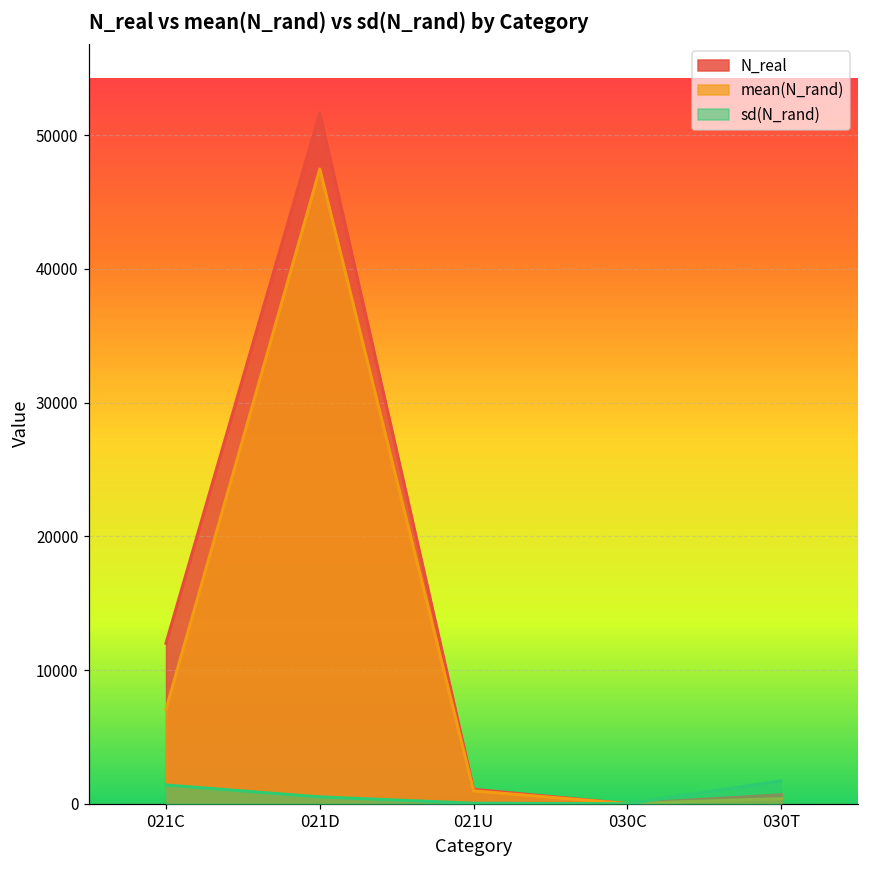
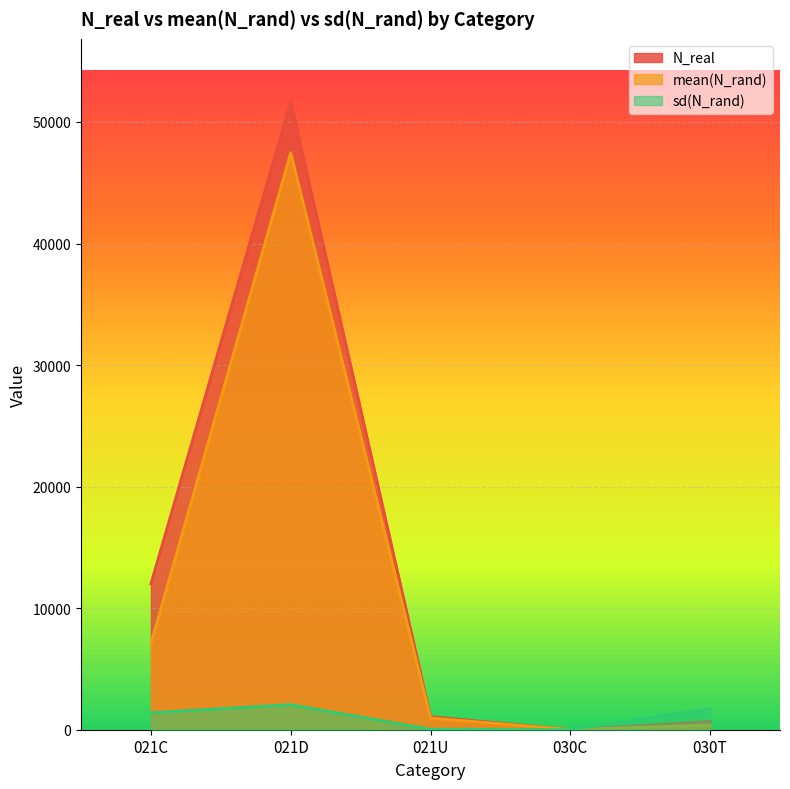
  {
    "N_real": {
      "021C": 12000,
      "021D": 51700,
      "030T": 700
    },
    "mean(N_rand)": {
      "021C": 7100,
      "021D": 47500,
      "030T": 400
    },
    "sd(N_rand)": {
      "021C": 1400,
-     "021D": 500,
+     "021D": 2100,
      "021U": 0,
      "030T": 1700
    }
  }
